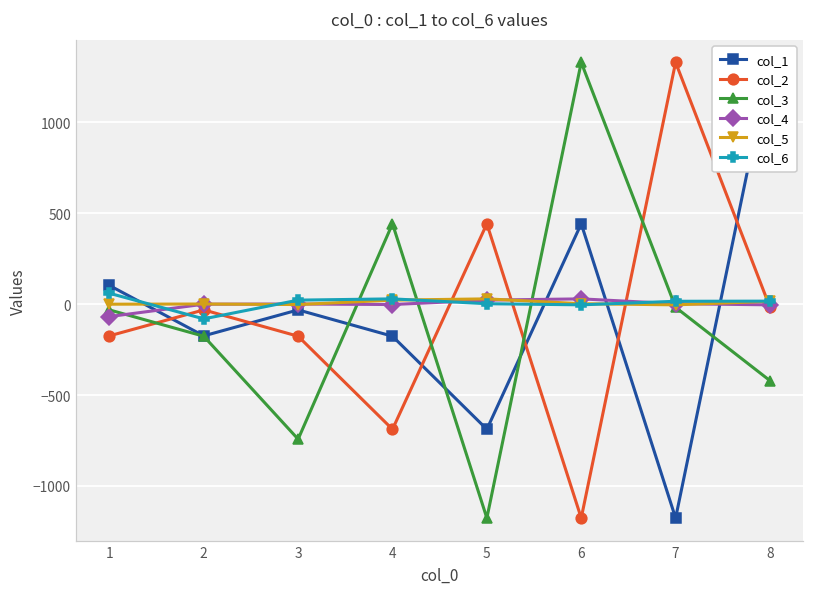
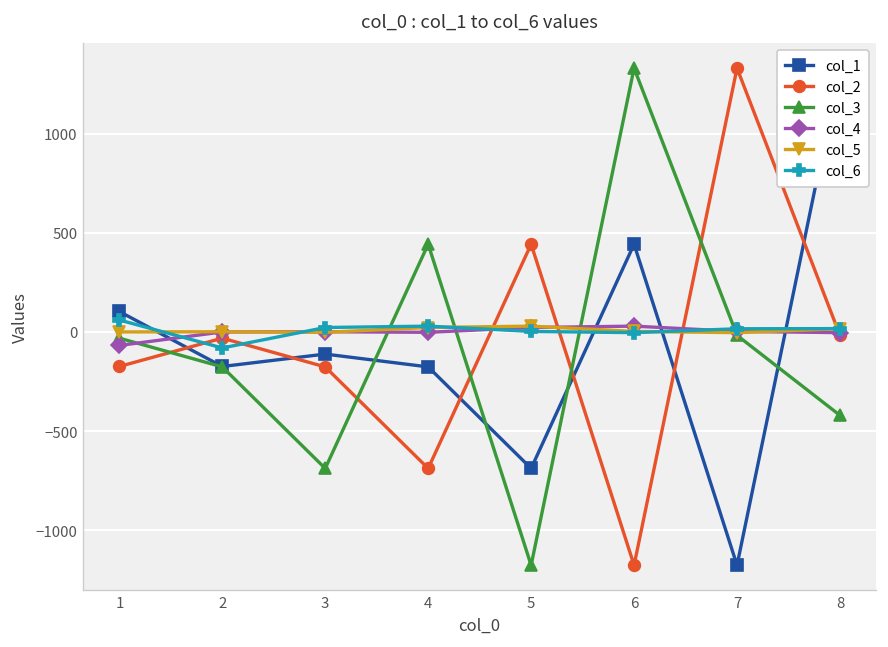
  {
    "col_1": {
      "1": 100,
-     "3": -30,
+     "3": -110,
      "4": -180,
      "5": -690,
      "6": 440,
      "7": -1180
    },
    "col_2": {
      "1": -170,
      "2": -30,
      "3": -180,
      "4": -690,
      "5": 440,
      "6": -1180,
      "7": 1330
    },
    "col_3": {
      "1": -30,
-     "3": -740,
+     "3": -690,
      "4": 440,
      "5": -1180,
      "6": 1330,
      "8": -420
    },
    "col_4": {
      "1": -70,
      "4": 0,
      "6": 30
    },
    "col_5": {
      "1": 0
    },
    "col_6": {
      "1": 60,
      "2": -80,
      "3": 20,
      "5": 0
    }
  }
